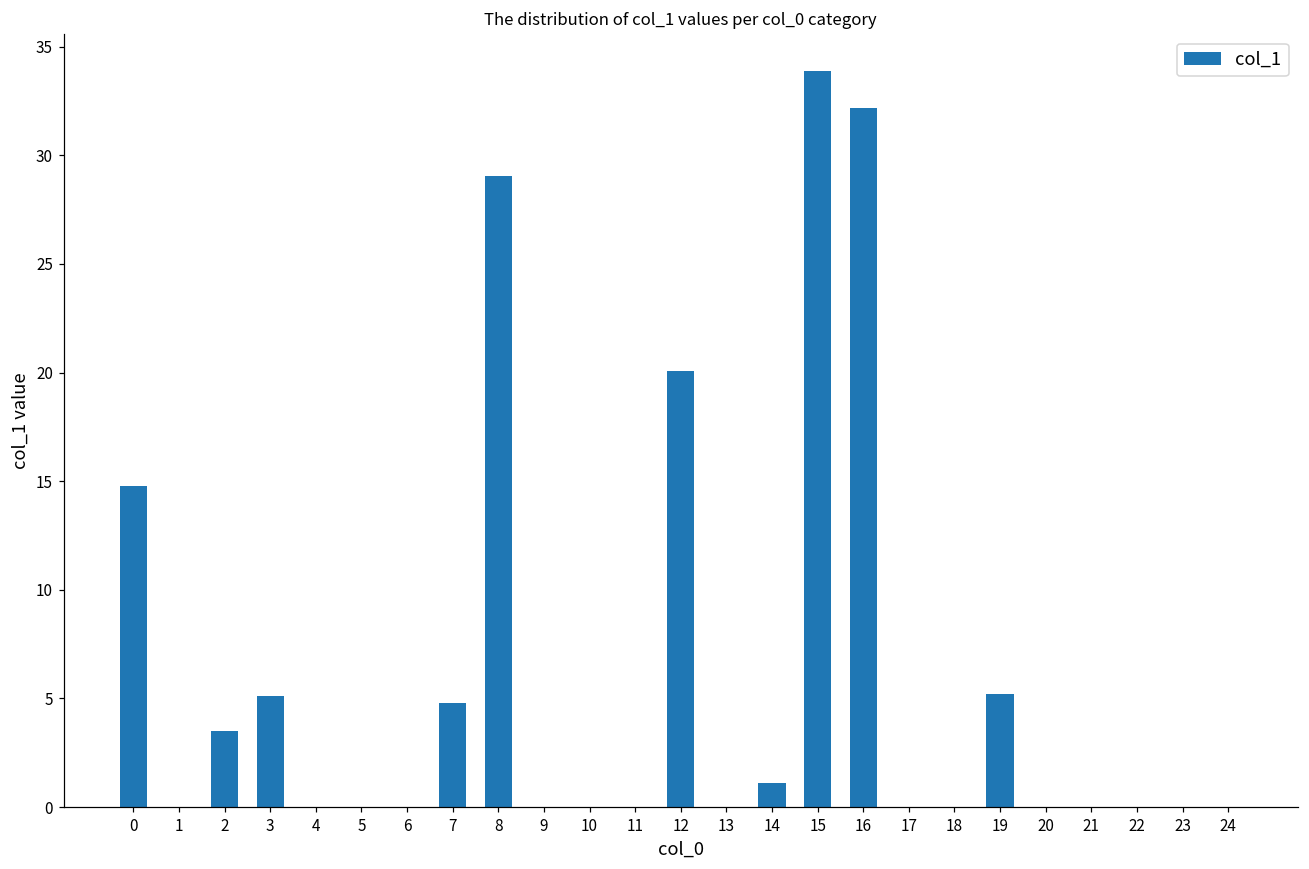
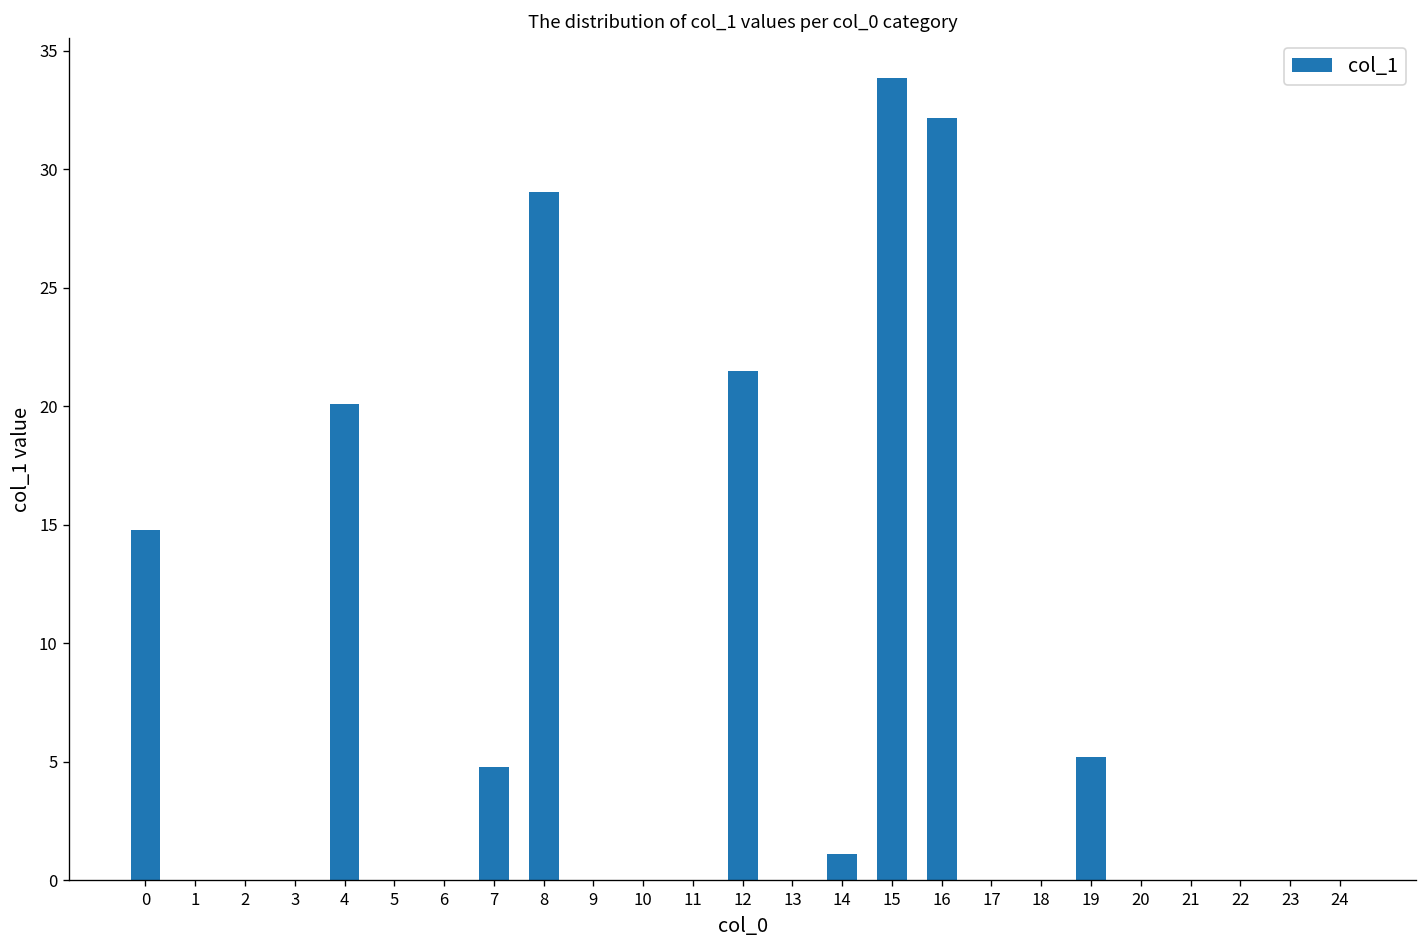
  {
    "0": 14.8,
    "1": 0.0,
-   "2": 3.5,
-   "3": 5.1,
-   "4": 0.0,
+   "2": 0.0,
+   "3": 0.0,
+   "4": 20.1,
    "5": 0.0,
    "6": 0.0,
    "7": 4.8,
    "8": 29.1,
    "9": 0.0,
    "10": 0.0,
    "11": 0.0,
-   "12": 20.1,
+   "12": 21.5,
    "13": 0.0,
    "14": 1.1,
    "15": 33.9,
    "16": 32.2,
    "17": 0.0,
    "18": 0.0,
    "19": 5.2,
    "20": 0.0,
    "21": 0.0,
    "22": 0.0,
    "23": 0.0,
    "24": 0.0
  }
